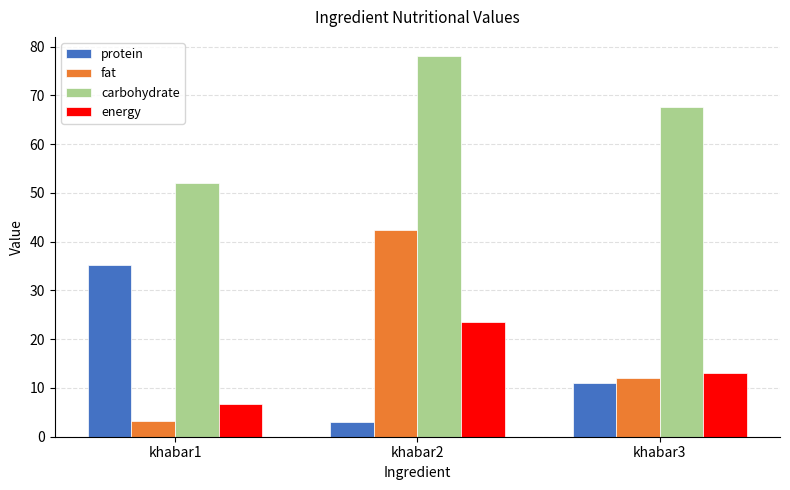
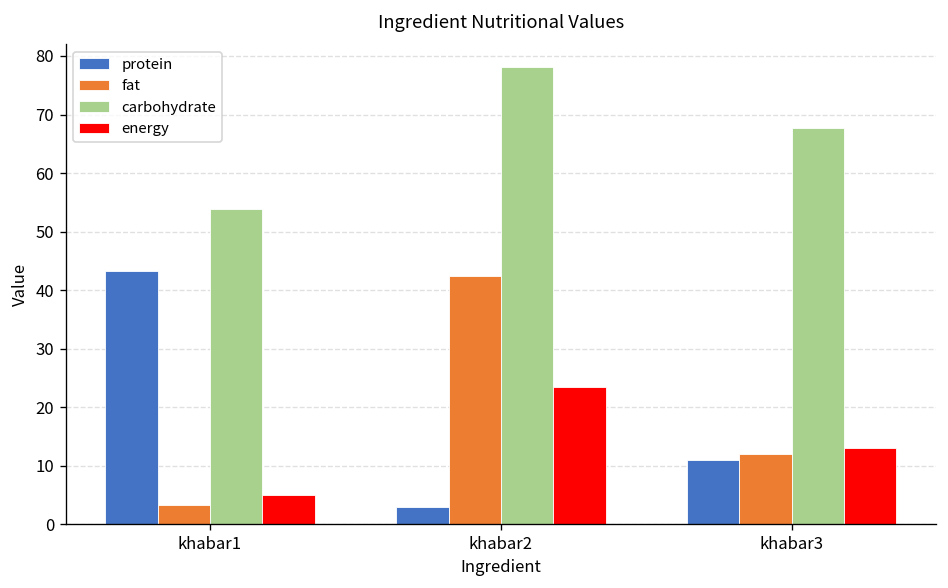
  {
    "protein": {
-     "khabar1": 35,
+     "khabar1": 43,
      "khabar2": 3,
      "khabar3": 11
    },
    "fat": {
      "khabar1": 3,
      "khabar2": 42,
      "khabar3": 12
    },
    "carbohydrate": {
-     "khabar1": 52,
+     "khabar1": 54,
      "khabar2": 78,
      "khabar3": 68
    },
    "energy": {
-     "khabar1": 7,
+     "khabar1": 5,
      "khabar2": 24,
      "khabar3": 13
    }
  }
